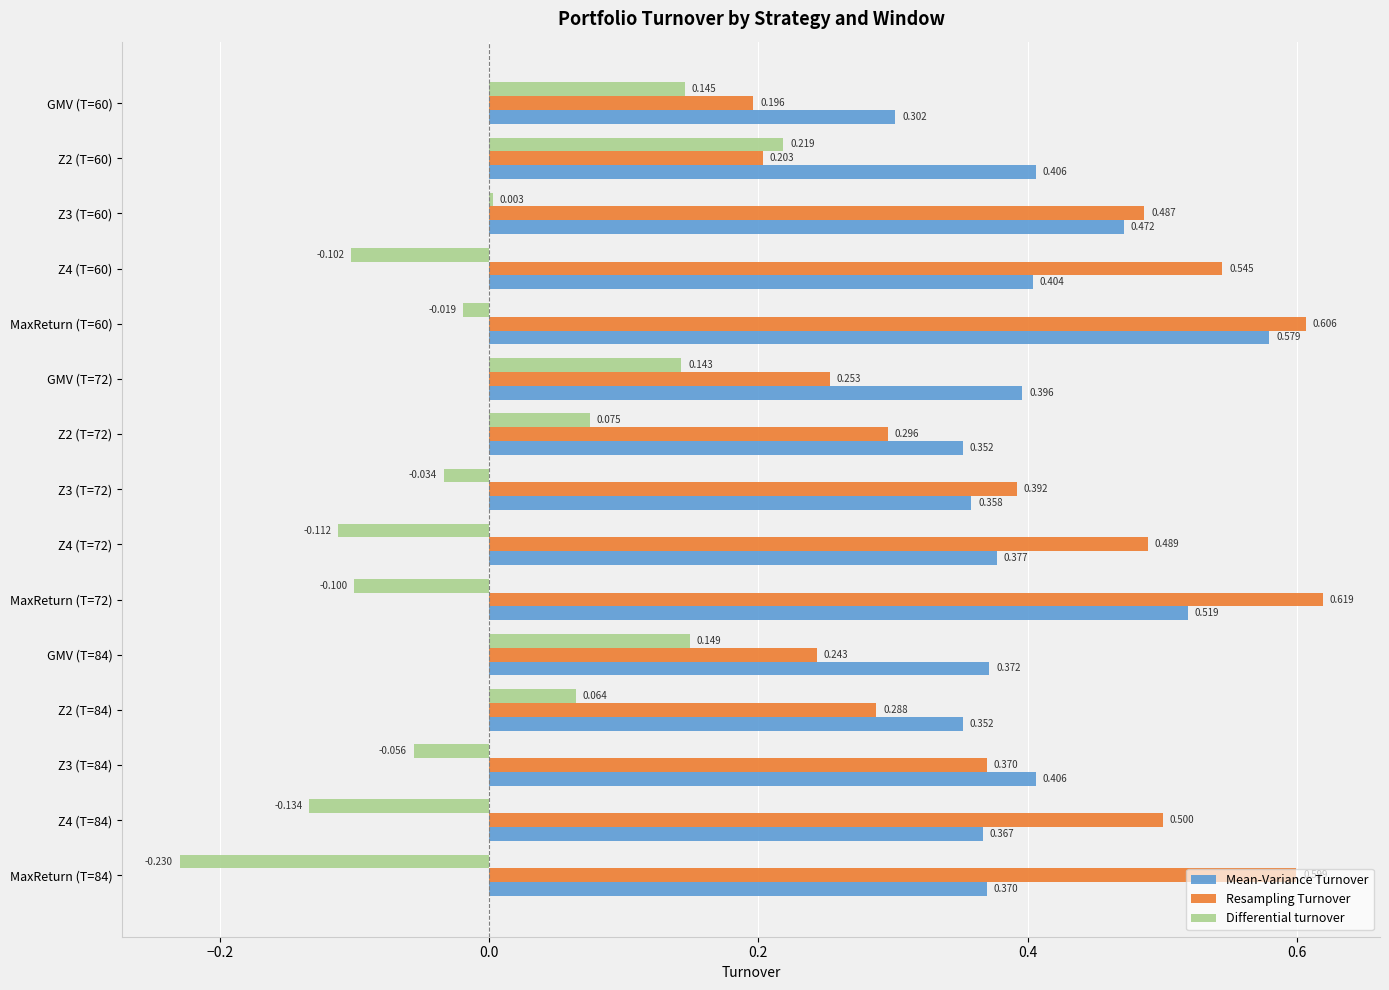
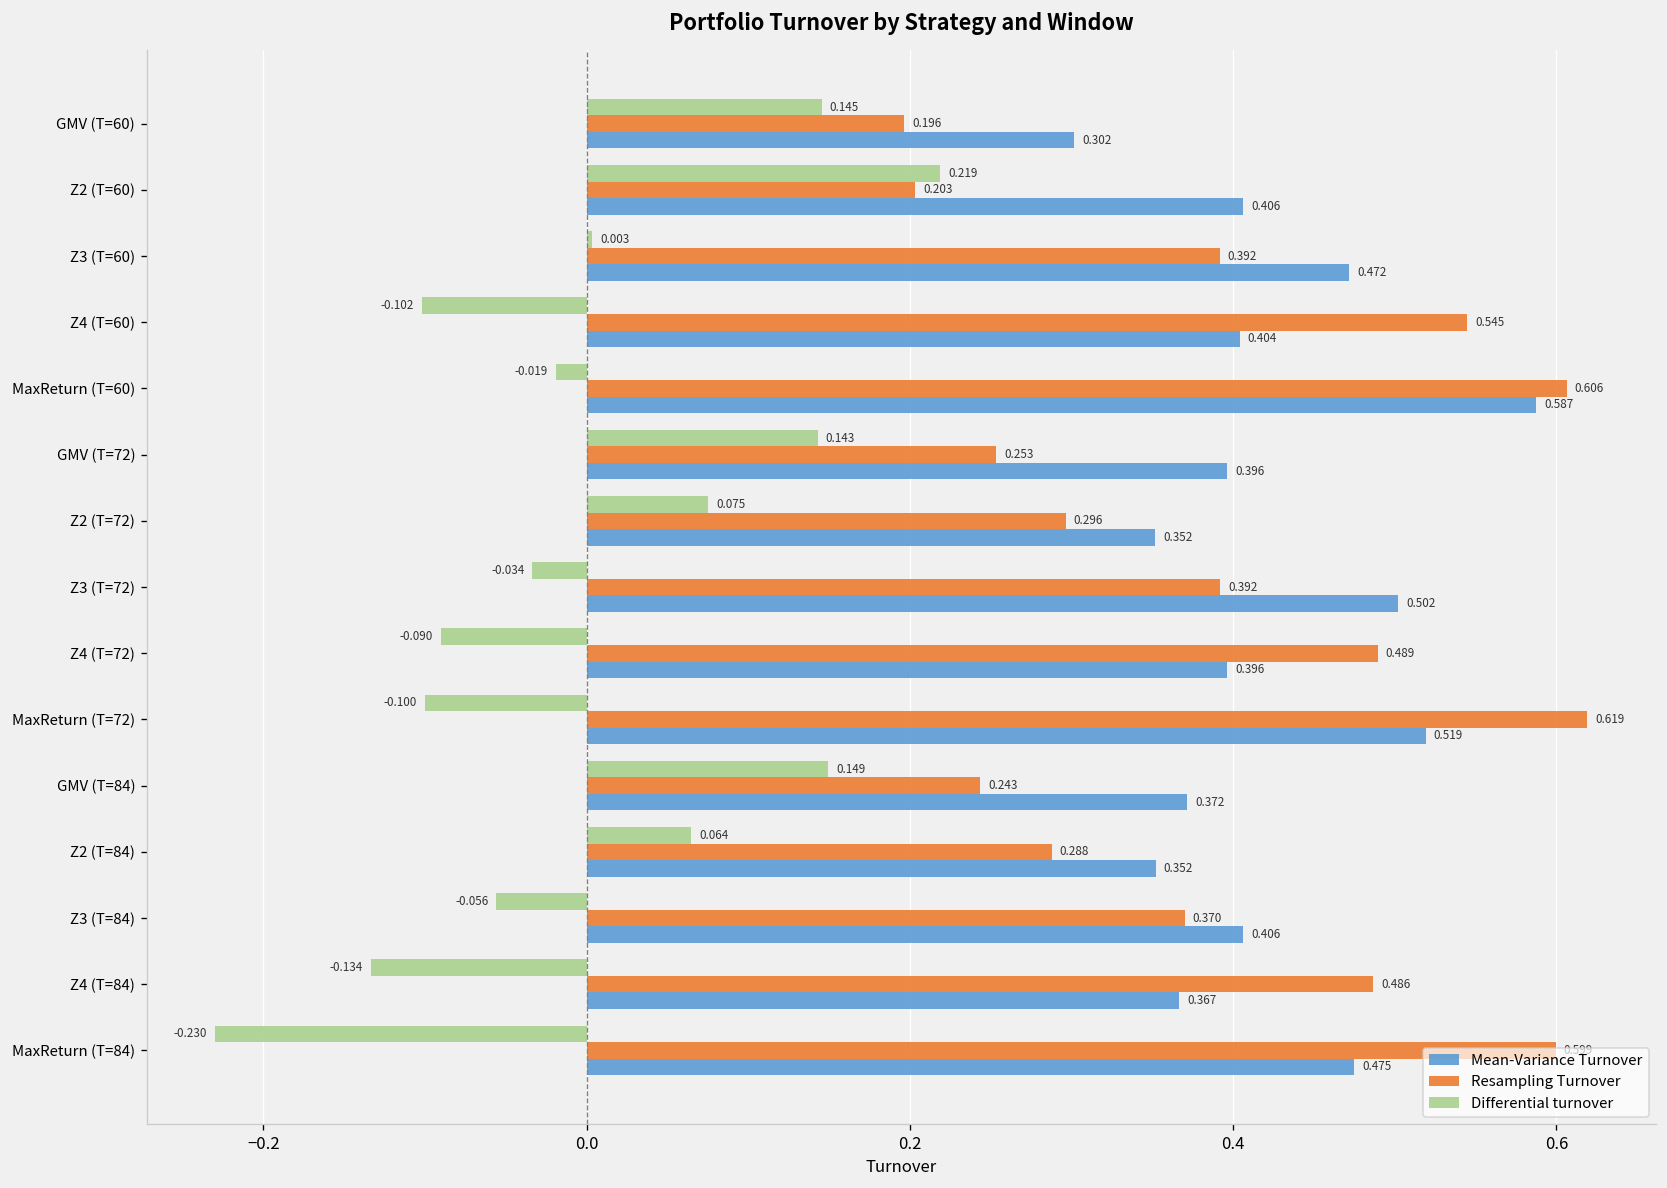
  {
    "Mean-Variance Turnover": {
      "GMV (T=60)": 0.302,
      "Z2 (T=60)": 0.406,
      "Z3 (T=60)": 0.472,
      "Z4 (T=60)": 0.404,
-     "MaxReturn (T=60)": 0.579,
+     "MaxReturn (T=60)": 0.587,
      "GMV (T=72)": 0.396,
      "Z2 (T=72)": 0.352,
-     "Z3 (T=72)": 0.358,
-     "Z4 (T=72)": 0.377,
+     "Z3 (T=72)": 0.502,
+     "Z4 (T=72)": 0.396,
      "MaxReturn (T=72)": 0.519,
      "GMV (T=84)": 0.372,
      "Z2 (T=84)": 0.352,
      "Z3 (T=84)": 0.406,
      "Z4 (T=84)": 0.367,
-     "MaxReturn (T=84)": 0.370
+     "MaxReturn (T=84)": 0.475
    },
    "Resampling Turnover": {
      "GMV (T=60)": 0.196,
      "Z2 (T=60)": 0.203,
-     "Z3 (T=60)": 0.487,
+     "Z3 (T=60)": 0.392,
      "Z4 (T=60)": 0.545,
      "MaxReturn (T=60)": 0.606,
      "GMV (T=72)": 0.253,
      "Z2 (T=72)": 0.296,
      "Z3 (T=72)": 0.392,
      "Z4 (T=72)": 0.489,
      "MaxReturn (T=72)": 0.619,
      "GMV (T=84)": 0.243,
      "Z2 (T=84)": 0.288,
      "Z3 (T=84)": 0.370,
-     "Z4 (T=84)": 0.500
+     "Z4 (T=84)": 0.486
    },
    "Differential turnover": {
      "GMV (T=60)": 0.145,
      "Z2 (T=60)": 0.219,
      "Z3 (T=60)": 0.003,
      "Z4 (T=60)": -0.102,
      "MaxReturn (T=60)": -0.019,
      "GMV (T=72)": 0.143,
      "Z2 (T=72)": 0.075,
      "Z3 (T=72)": -0.034,
-     "Z4 (T=72)": -0.112,
+     "Z4 (T=72)": -0.090,
      "MaxReturn (T=72)": -0.100,
      "GMV (T=84)": 0.149,
      "Z2 (T=84)": 0.064,
      "Z3 (T=84)": -0.056,
      "Z4 (T=84)": -0.134,
      "MaxReturn (T=84)": -0.230
    }
  }
